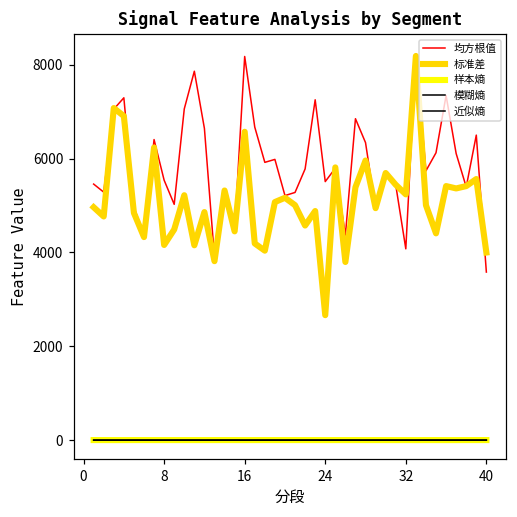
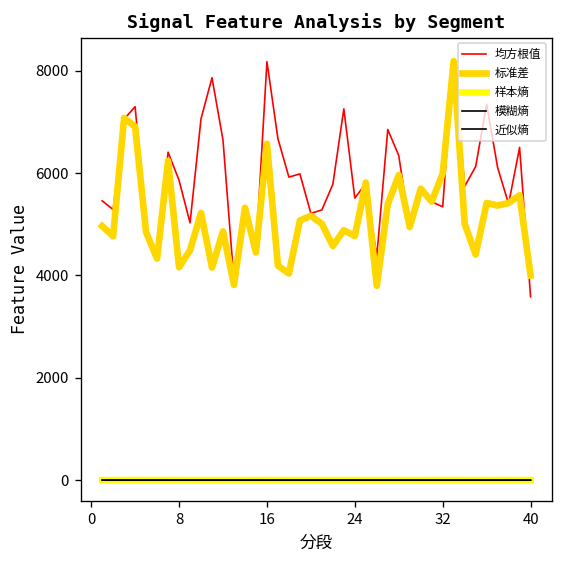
  {
    "均方根值": {
-     "8": 5500,
+     "8": 5900,
      "16": 8200,
      "24": 5500,
-     "32": 4100,
+     "32": 5300,
      "40": 3600
    },
    "标准差": {
      "8": 4200,
      "16": 6600,
-     "24": 2700,
-     "32": 5200,
+     "24": 4800,
+     "32": 6000,
      "40": 4000
    },
    "近似熵": {
      "8": 0,
      "16": 0,
      "24": 0,
      "32": 0,
      "40": 0
    }
  }
